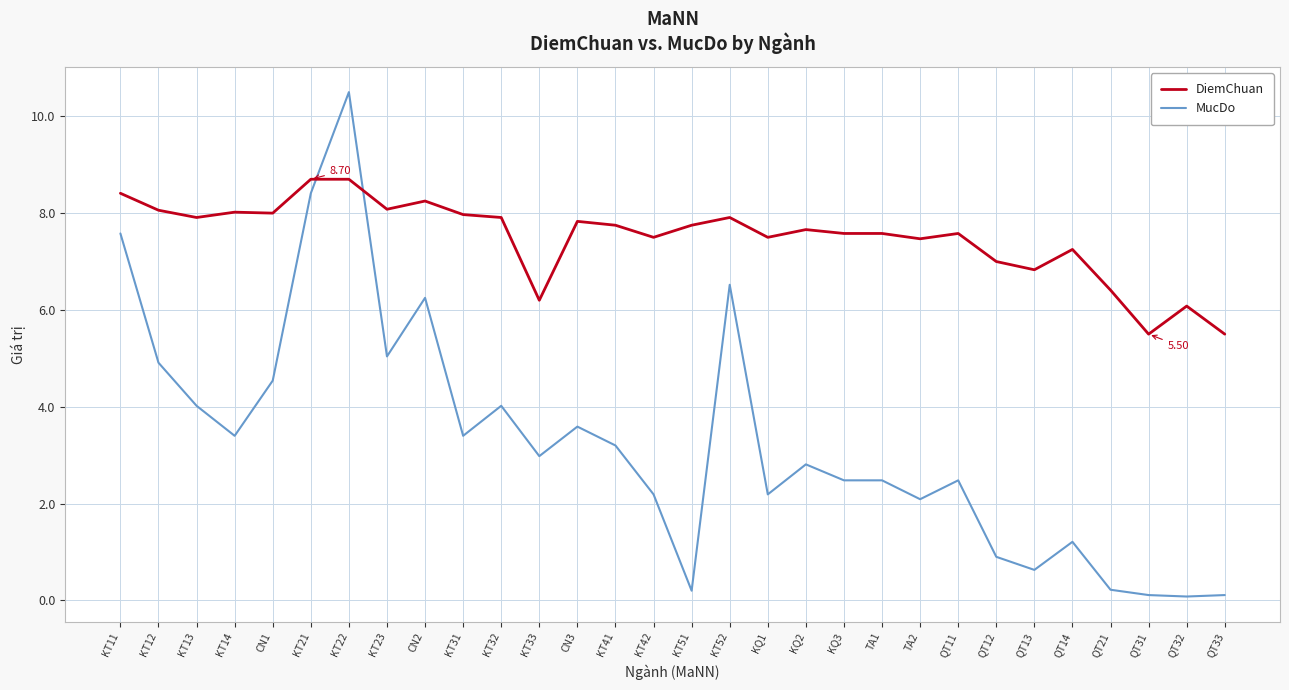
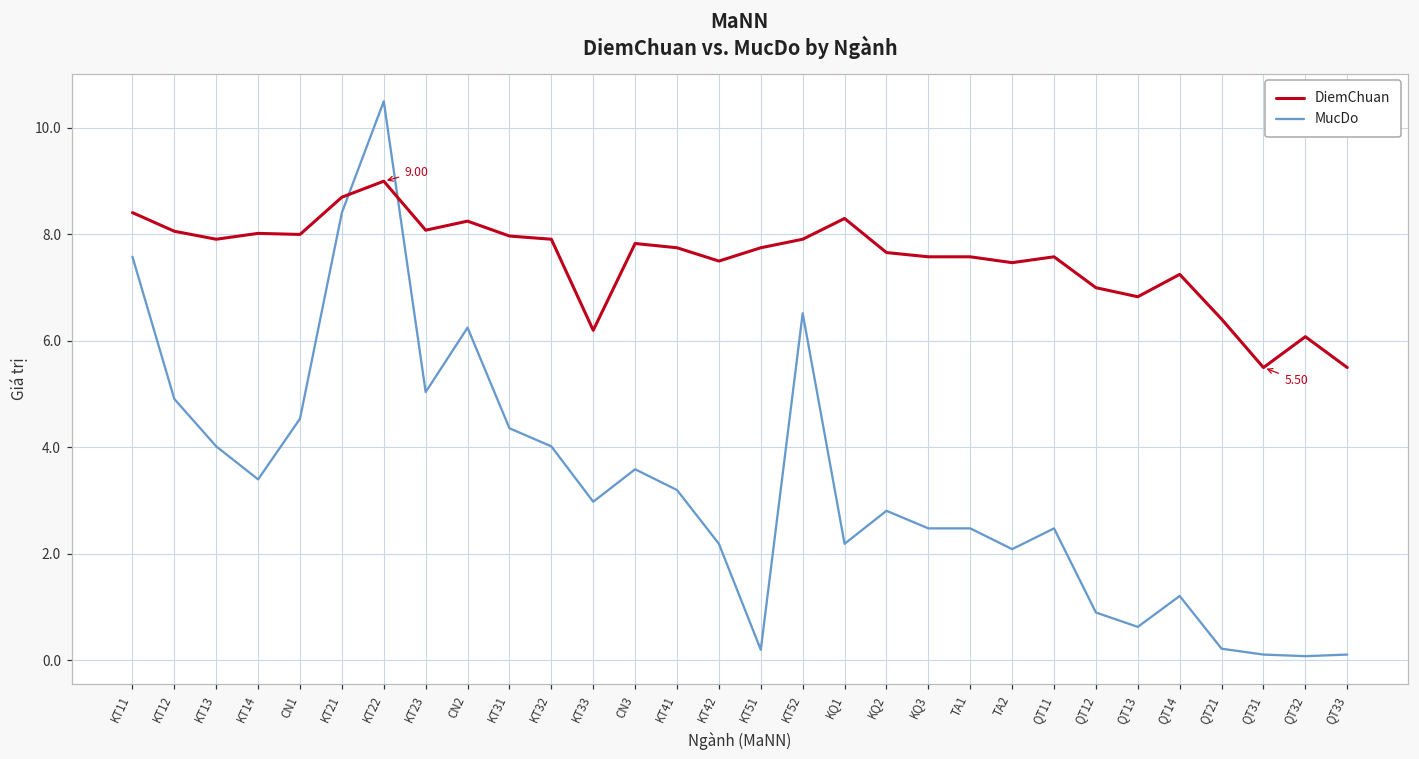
  {
    "DiemChuan": {
-     "KT22": 8.70,
-     "KQ1": 7.5,
+     "KT22": 9.00,
+     "KQ1": 8.3,
      "QT31": 5.50
    },
    "MucDo": {
      "KT11": 7.6,
      "KT12": 4.9,
      "KT13": 4.0,
      "KT14": 3.4,
      "CN1": 4.5,
      "KT21": 8.4,
      "KT22": 10.5,
      "KT23": 5.0,
      "CN2": 6.3,
-     "KT31": 3.4,
+     "KT31": 4.4,
      "KT32": 4.0,
      "KT33": 3.0,
      "CN3": 3.6,
      "KT41": 3.2,
      "KT42": 2.2,
      "KT51": 0.2,
      "KT52": 6.5,
      "KQ1": 2.2,
      "KQ2": 2.8,
      "KQ3": 2.5,
      "TA1": 2.5,
      "TA2": 2.1,
      "QT11": 2.5,
      "QT12": 0.9,
      "QT13": 0.6,
      "QT14": 1.2,
      "QT21": 0.2,
      "QT31": 0.1,
      "QT32": 0.1,
      "QT33": 0.1
    }
  }
